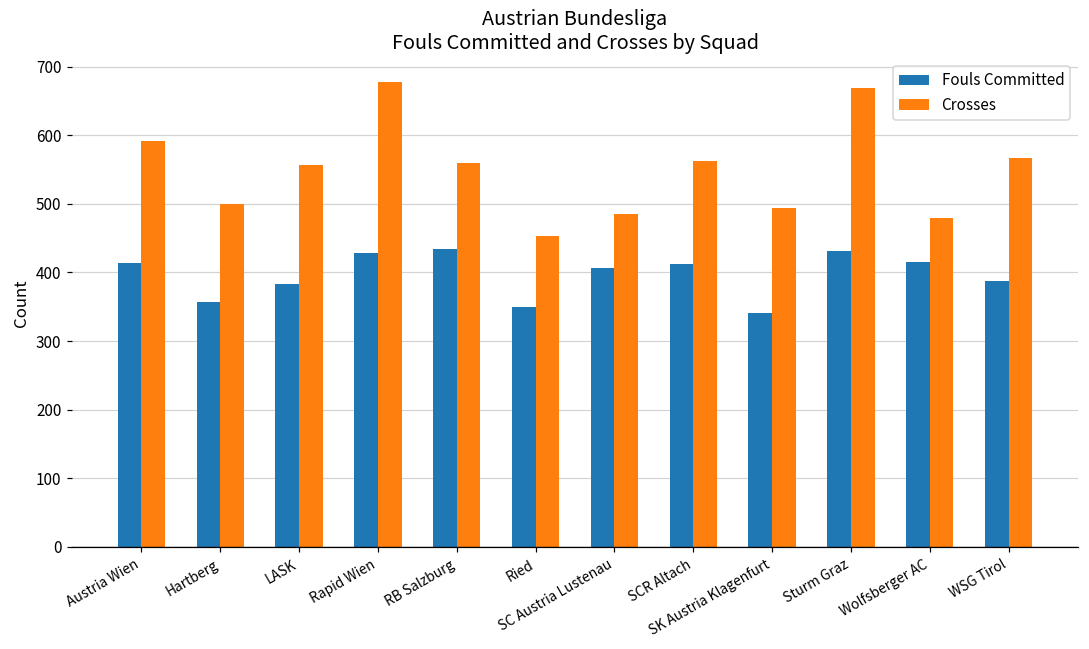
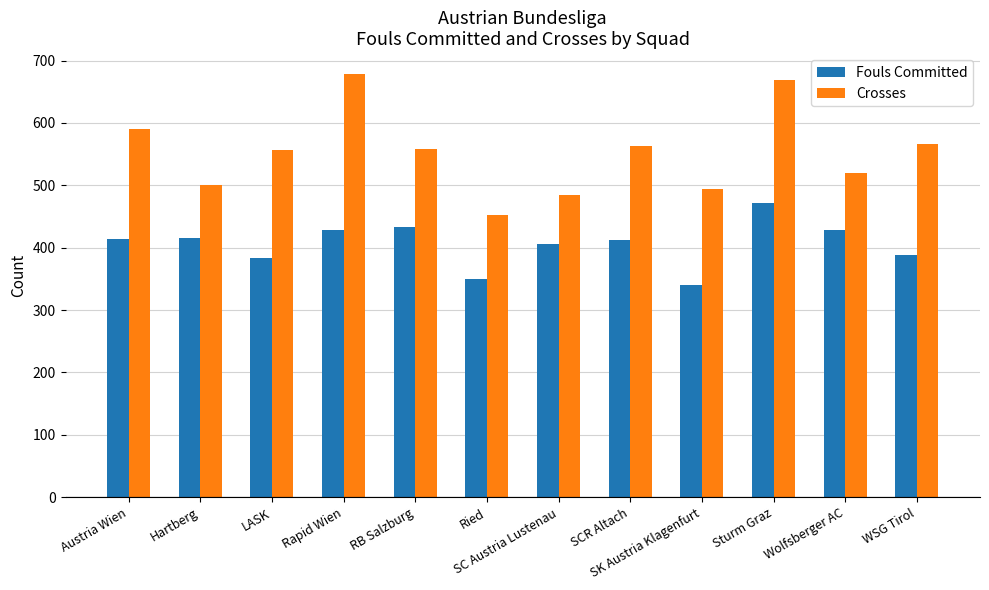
  {
    "Fouls Committed": {
      "Austria Wien": 410,
-     "Hartberg": 360,
+     "Hartberg": 420,
      "LASK": 380,
      "Rapid Wien": 430,
      "RB Salzburg": 430,
      "Ried": 350,
      "SC Austria Lustenau": 410,
      "SCR Altach": 410,
      "SK Austria Klagenfurt": 340,
-     "Sturm Graz": 430,
-     "Wolfsberger AC": 420,
+     "Sturm Graz": 470,
+     "Wolfsberger AC": 430,
      "WSG Tirol": 390
    },
    "Crosses": {
      "Austria Wien": 590,
      "Hartberg": 500,
      "LASK": 560,
      "Rapid Wien": 680,
      "RB Salzburg": 560,
      "Ried": 450,
      "SC Austria Lustenau": 490,
      "SCR Altach": 560,
      "SK Austria Klagenfurt": 490,
      "Sturm Graz": 670,
-     "Wolfsberger AC": 480,
+     "Wolfsberger AC": 520,
      "WSG Tirol": 570
    }
  }
